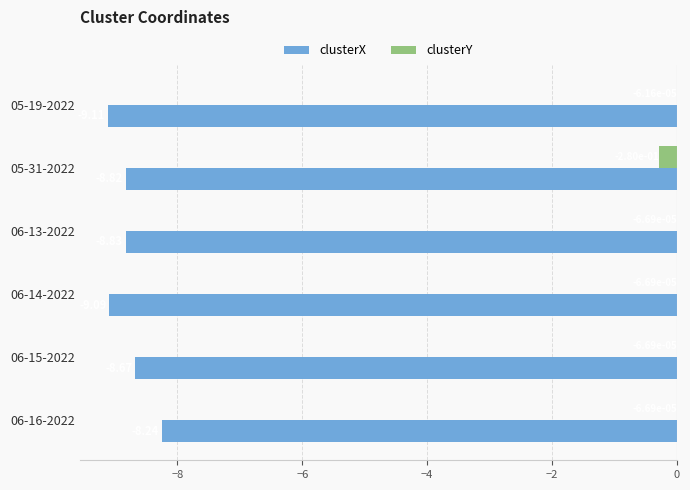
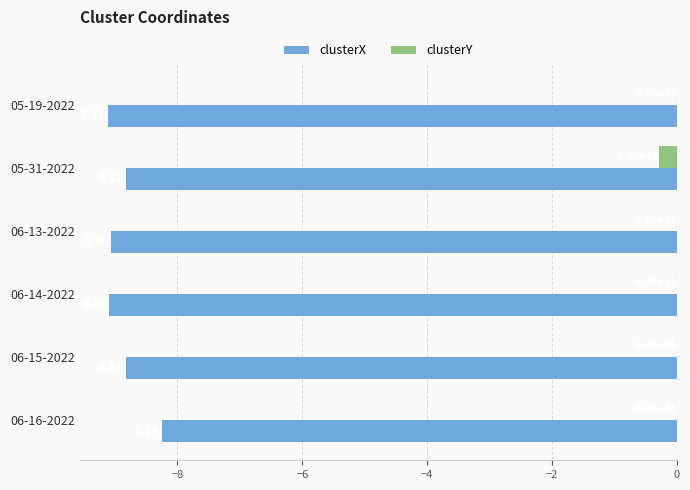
  {
    "clusterX": {
      "05-19-2022": -9.1,
      "05-31-2022": -8.8,
-     "06-13-2022": -8.8,
+     "06-13-2022": -9.1,
      "06-14-2022": -9.1,
-     "06-15-2022": -8.7,
+     "06-15-2022": -8.8,
      "06-16-2022": -8.2
    },
    "clusterY": {
      "05-31-2022": -0.3
    }
  }
